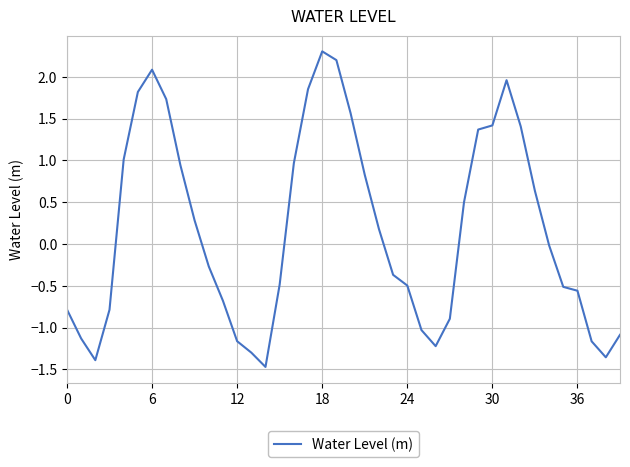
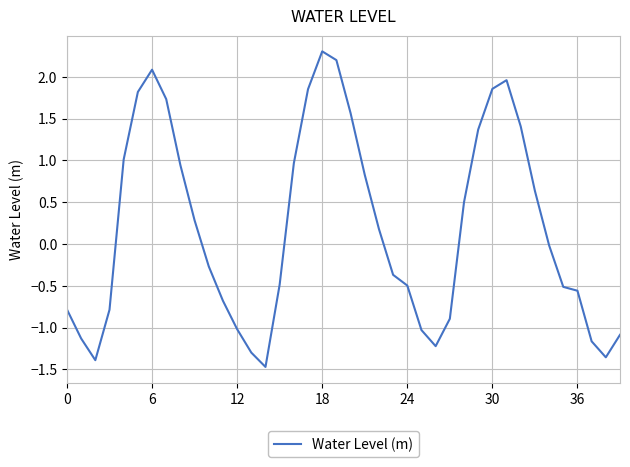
  {
    "0": -0.8,
    "6": 2.1,
-   "12": -1.2,
+   "12": -1.0,
    "18": 2.3,
    "24": -0.5,
-   "30": 1.4,
+   "30": 1.9,
    "36": -0.6
  }
